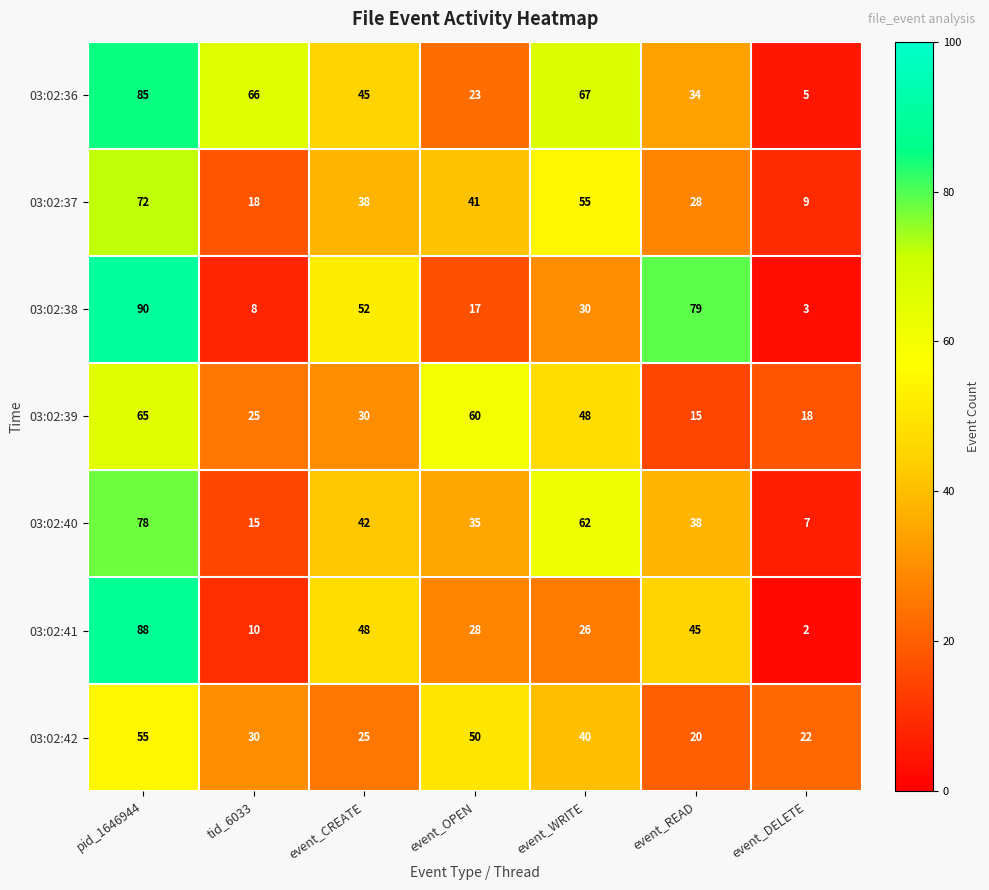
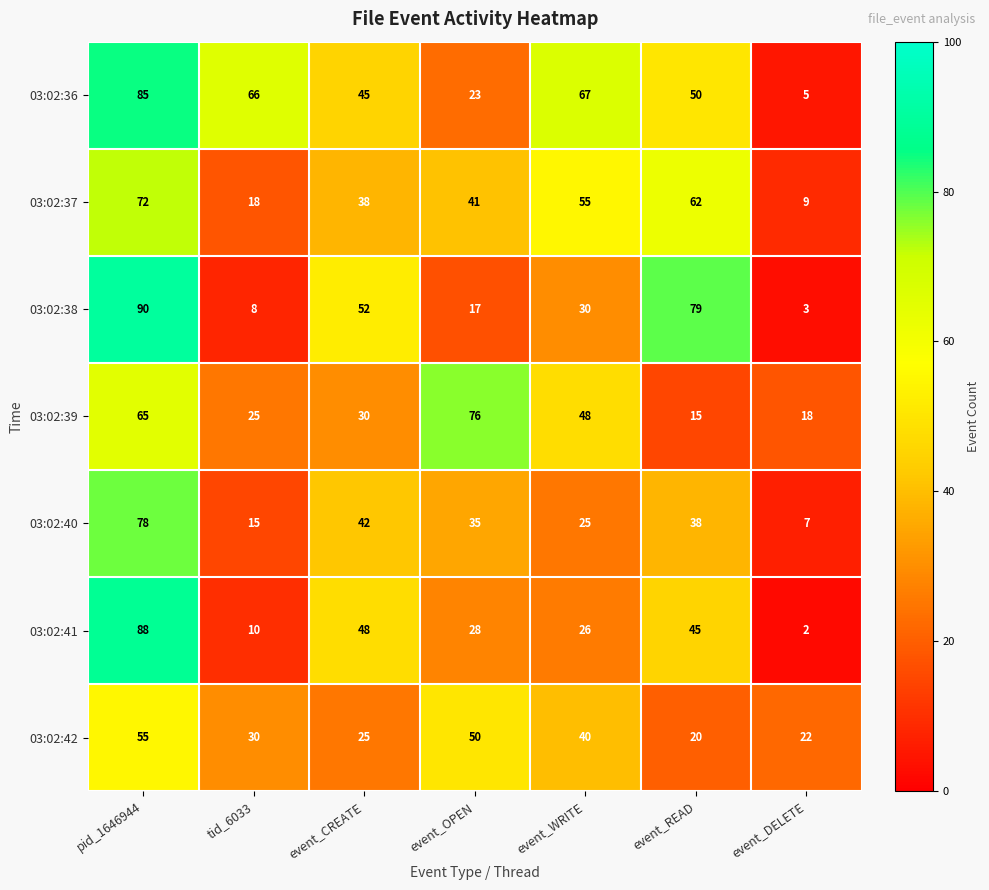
  {
    "03:02:36": {
      "pid_1646944": 85,
      "tid_6033": 66,
      "event_CREATE": 45,
      "event_OPEN": 23,
      "event_WRITE": 67,
-     "event_READ": 34,
+     "event_READ": 50,
      "event_DELETE": 5
    },
    "03:02:37": {
      "pid_1646944": 72,
      "tid_6033": 18,
      "event_CREATE": 38,
      "event_OPEN": 41,
      "event_WRITE": 55,
-     "event_READ": 28,
+     "event_READ": 62,
      "event_DELETE": 9
    },
    "03:02:38": {
      "pid_1646944": 90,
      "tid_6033": 8,
      "event_CREATE": 52,
      "event_OPEN": 17,
      "event_WRITE": 30,
      "event_READ": 79,
      "event_DELETE": 3
    },
    "03:02:39": {
      "pid_1646944": 65,
      "tid_6033": 25,
      "event_CREATE": 30,
-     "event_OPEN": 60,
+     "event_OPEN": 76,
      "event_WRITE": 48,
      "event_READ": 15,
      "event_DELETE": 18
    },
    "03:02:40": {
      "pid_1646944": 78,
      "tid_6033": 15,
      "event_CREATE": 42,
      "event_OPEN": 35,
-     "event_WRITE": 62,
+     "event_WRITE": 25,
      "event_READ": 38,
      "event_DELETE": 7
    },
    "03:02:41": {
      "pid_1646944": 88,
      "tid_6033": 10,
      "event_CREATE": 48,
      "event_OPEN": 28,
      "event_WRITE": 26,
      "event_READ": 45,
      "event_DELETE": 2
    },
    "03:02:42": {
      "pid_1646944": 55,
      "tid_6033": 30,
      "event_CREATE": 25,
      "event_OPEN": 50,
      "event_WRITE": 40,
      "event_READ": 20,
      "event_DELETE": 22
    }
  }
